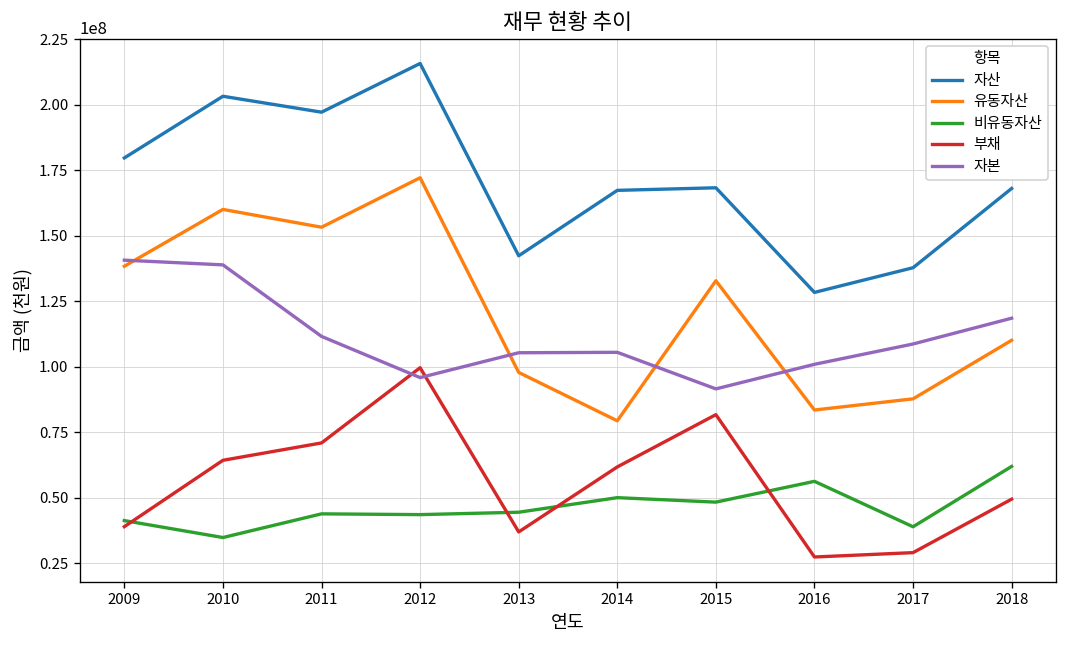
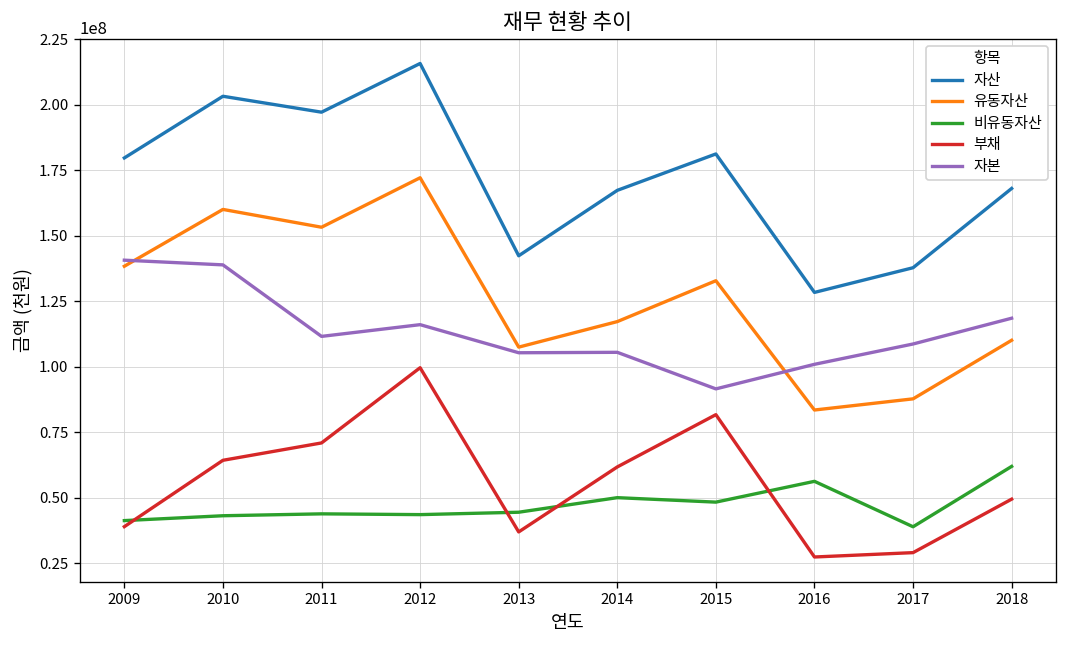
  {
    "자산": {
      "2009": 180000000,
      "2010": 203000000,
      "2011": 197000000,
      "2012": 216000000,
      "2013": 142000000,
      "2014": 167000000,
-     "2015": 168000000,
+     "2015": 181000000,
      "2016": 128000000,
      "2017": 138000000
    },
    "유동자산": {
      "2009": 138000000,
      "2010": 160000000,
      "2011": 153000000,
      "2012": 172000000,
-     "2013": 98000000,
-     "2014": 79000000,
+     "2013": 108000000,
+     "2014": 117000000,
      "2015": 133000000,
      "2016": 84000000,
      "2017": 88000000,
      "2018": 110000000
    },
    "비유동자산": {
      "2009": 41000000,
-     "2010": 35000000,
+     "2010": 43000000,
      "2011": 44000000,
      "2012": 44000000,
      "2013": 45000000,
      "2014": 50000000,
      "2015": 48000000,
      "2016": 56000000,
      "2017": 39000000,
      "2018": 62000000
    },
    "부채": {
      "2009": 39000000,
      "2010": 64000000,
      "2011": 71000000,
      "2012": 100000000,
      "2013": 37000000,
      "2014": 62000000,
      "2015": 82000000,
      "2016": 27000000,
      "2017": 29000000,
      "2018": 50000000
    },
    "자본": {
      "2009": 141000000,
      "2010": 139000000,
      "2011": 112000000,
-     "2012": 96000000,
+     "2012": 116000000,
      "2013": 105000000,
      "2014": 106000000,
      "2015": 92000000,
      "2016": 101000000,
      "2017": 109000000,
      "2018": 119000000
    }
  }
